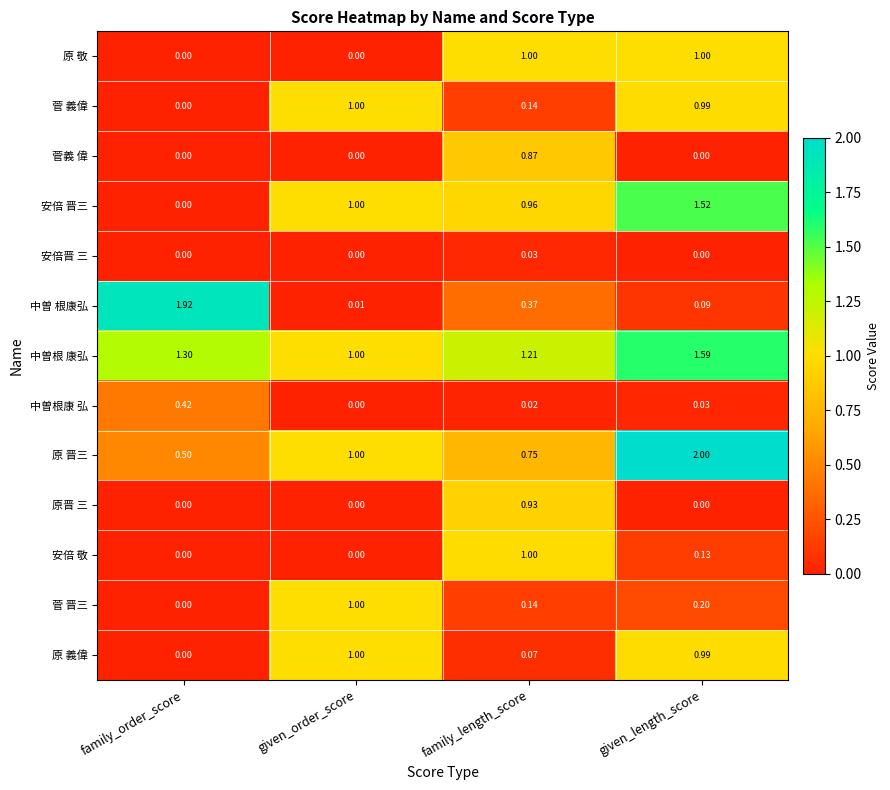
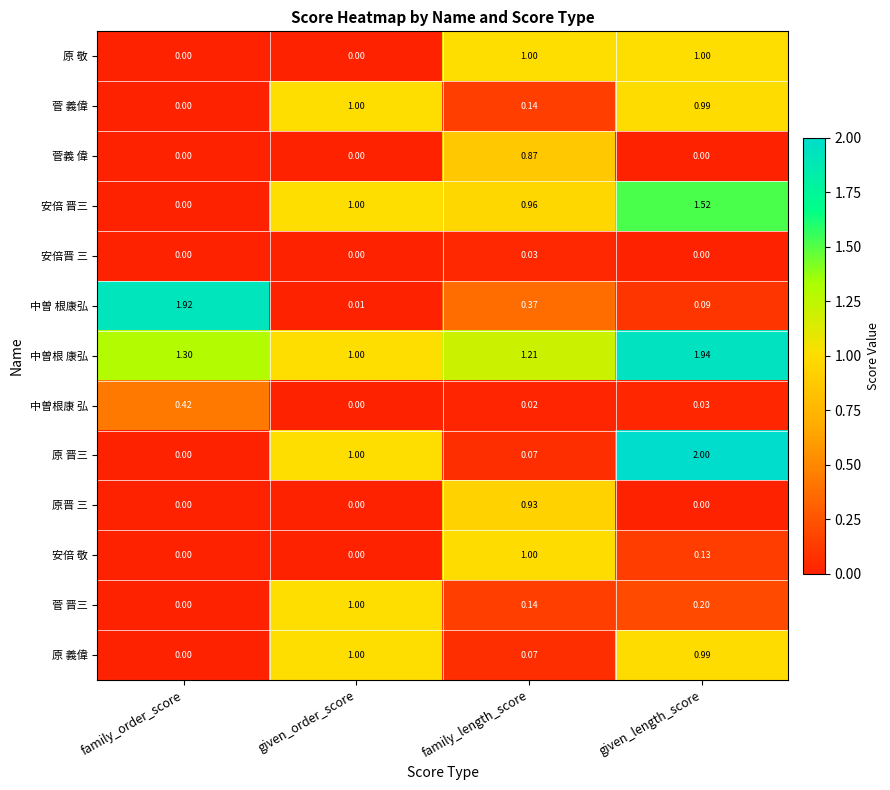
  {
    "原 敬": {
      "family_order_score": 0.00,
      "given_order_score": 0.00,
      "family_length_score": 1.00,
      "given_length_score": 1.00
    },
    "菅 義偉": {
      "family_order_score": 0.00,
      "given_order_score": 1.00,
      "family_length_score": 0.14,
      "given_length_score": 0.99
    },
    "菅義 偉": {
      "family_order_score": 0.00,
      "given_order_score": 0.00,
      "family_length_score": 0.87,
      "given_length_score": 0.00
    },
    "安倍 晋三": {
      "family_order_score": 0.00,
      "given_order_score": 1.00,
      "family_length_score": 0.96,
      "given_length_score": 1.52
    },
    "安倍晋 三": {
      "family_order_score": 0.00,
      "given_order_score": 0.00,
      "family_length_score": 0.03,
      "given_length_score": 0.00
    },
    "中曽 根康弘": {
      "family_order_score": 1.92,
      "given_order_score": 0.01,
      "family_length_score": 0.37,
      "given_length_score": 0.09
    },
    "中曽根 康弘": {
      "family_order_score": 1.30,
      "given_order_score": 1.00,
      "family_length_score": 1.21,
-     "given_length_score": 1.59
+     "given_length_score": 1.94
    },
    "中曽根康 弘": {
      "family_order_score": 0.42,
      "given_order_score": 0.00,
      "family_length_score": 0.02,
      "given_length_score": 0.03
    },
    "原 晋三": {
-     "family_order_score": 0.50,
+     "family_order_score": 0.00,
      "given_order_score": 1.00,
-     "family_length_score": 0.75,
+     "family_length_score": 0.07,
      "given_length_score": 2.00
    },
    "原晋 三": {
      "family_order_score": 0.00,
      "given_order_score": 0.00,
      "family_length_score": 0.93,
      "given_length_score": 0.00
    },
    "安倍 敬": {
      "family_order_score": 0.00,
      "given_order_score": 0.00,
      "family_length_score": 1.00,
      "given_length_score": 0.13
    },
    "菅 晋三": {
      "family_order_score": 0.00,
      "given_order_score": 1.00,
      "family_length_score": 0.14,
      "given_length_score": 0.20
    },
    "原 義偉": {
      "family_order_score": 0.00,
      "given_order_score": 1.00,
      "family_length_score": 0.07,
      "given_length_score": 0.99
    }
  }
